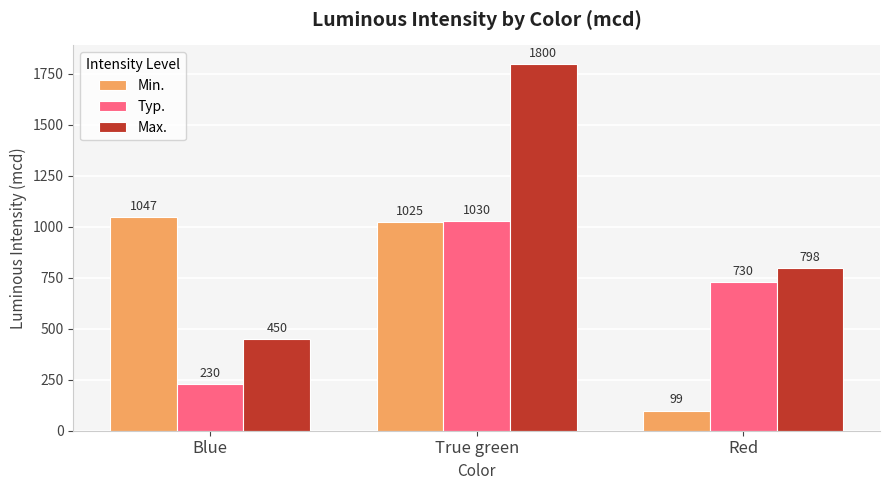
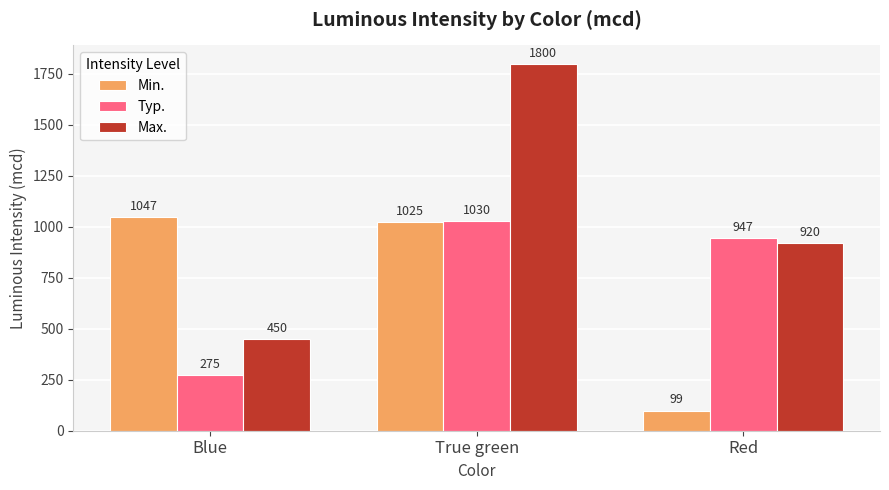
  {
    "Min.": {
      "Blue": 1047,
      "True green": 1025,
      "Red": 99
    },
    "Typ.": {
-     "Blue": 230,
+     "Blue": 275,
      "True green": 1030,
-     "Red": 730
+     "Red": 947
    },
    "Max.": {
      "Blue": 450,
      "True green": 1800,
-     "Red": 798
+     "Red": 920
    }
  }
